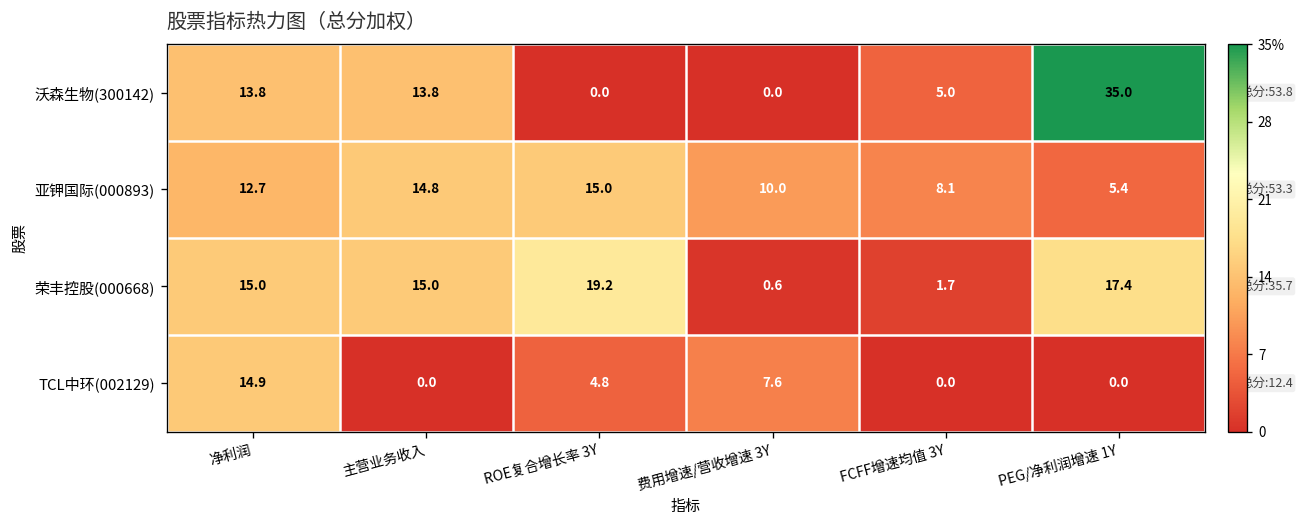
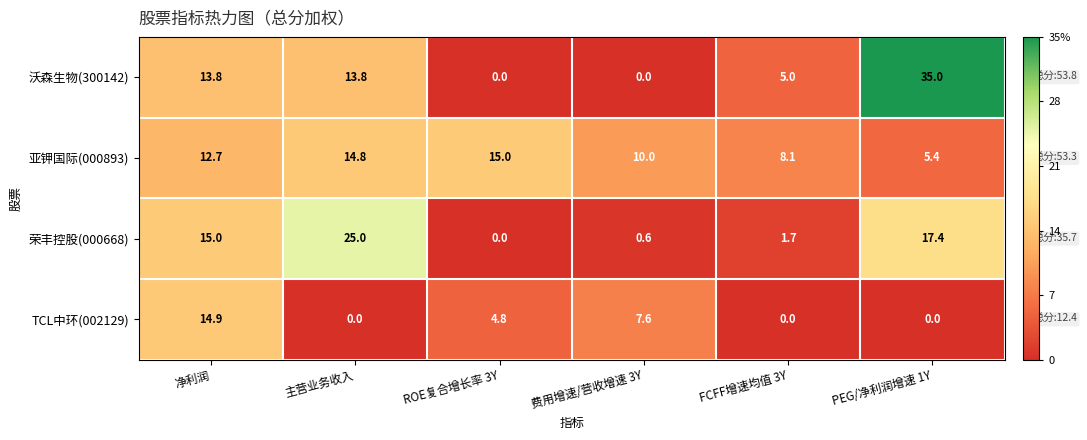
  {
    "沃森生物(300142)": {
      "净利润": 13.8,
      "主营业务收入": 13.8,
      "ROE复合增长率 3Y": 0.0,
      "费用增速/营收增速 3Y": 0.0,
      "FCFF增速均值 3Y": 5.0,
      "PEG/净利润增速 1Y": 35.0
    },
    "亚钾国际(000893)": {
      "净利润": 12.7,
      "主营业务收入": 14.8,
      "ROE复合增长率 3Y": 15.0,
      "费用增速/营收增速 3Y": 10.0,
      "FCFF增速均值 3Y": 8.1,
      "PEG/净利润增速 1Y": 5.4
    },
    "荣丰控股(000668)": {
      "净利润": 15.0,
-     "主营业务收入": 15.0,
-     "ROE复合增长率 3Y": 19.2,
+     "主营业务收入": 25.0,
+     "ROE复合增长率 3Y": 0.0,
      "费用增速/营收增速 3Y": 0.6,
      "FCFF增速均值 3Y": 1.7,
      "PEG/净利润增速 1Y": 17.4
    },
    "TCL中环(002129)": {
      "净利润": 14.9,
      "主营业务收入": 0.0,
      "ROE复合增长率 3Y": 4.8,
      "费用增速/营收增速 3Y": 7.6,
      "FCFF增速均值 3Y": 0.0,
      "PEG/净利润增速 1Y": 0.0
    }
  }
